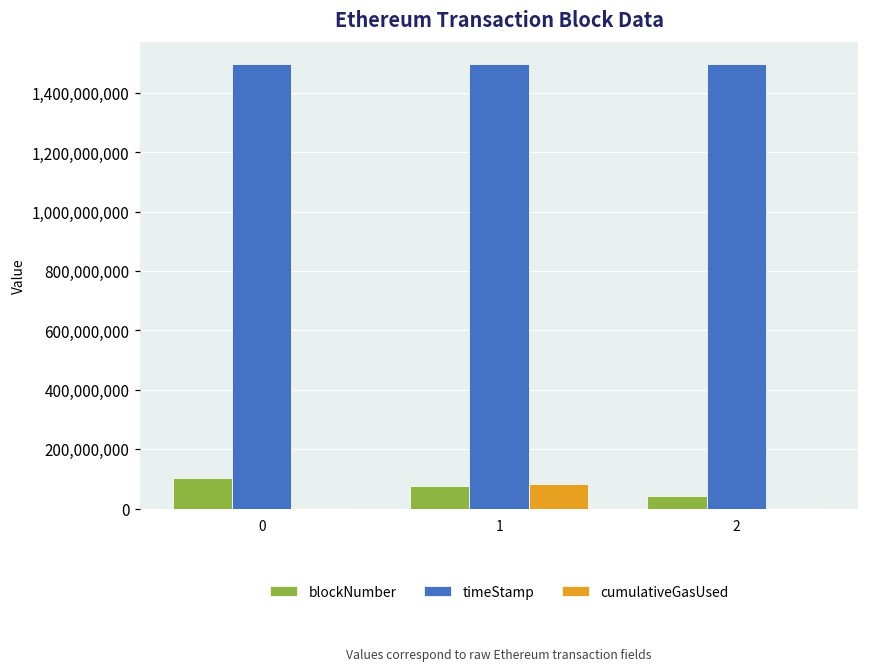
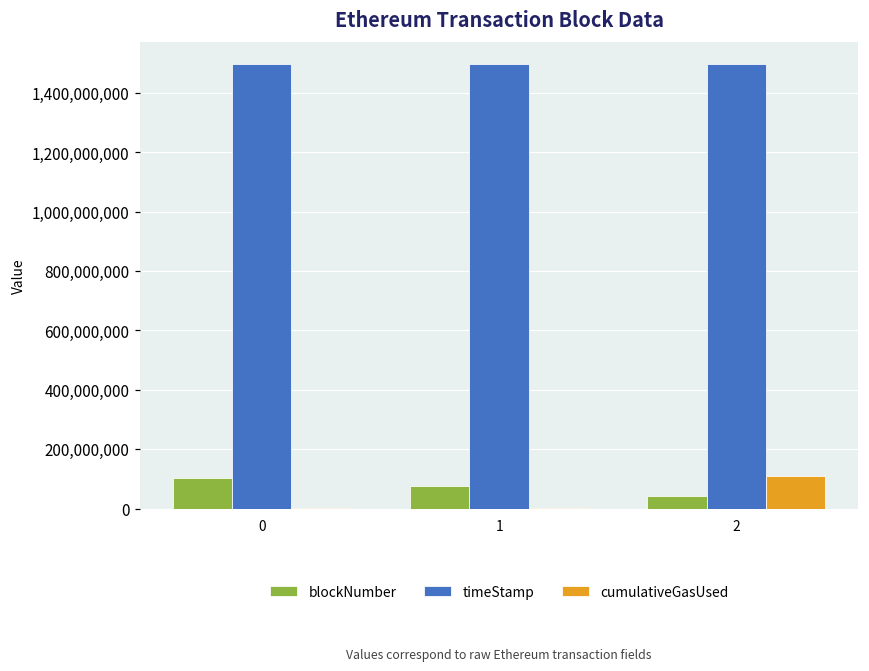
  {
    "blockNumber": {
      "0": "100,000,000",
      "1": "80,000,000",
      "2": "40,000,000"
    },
    "timeStamp": {
      "0": "1,500,000,000",
      "1": "1,500,000,000",
      "2": "1,500,000,000"
    },
    "cumulativeGasUsed": {
-     "1": "80,000,000",
-     "2": "0"
+     "1": "0",
+     "2": "110,000,000"
    }
  }
